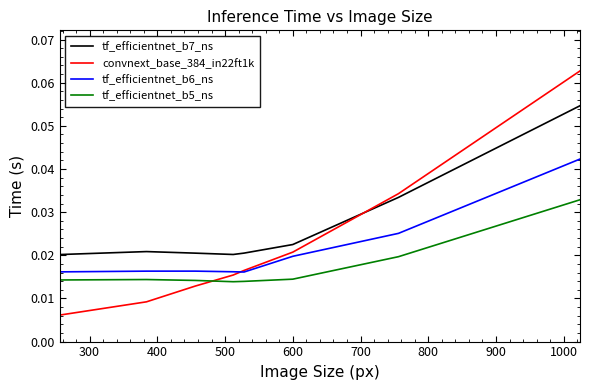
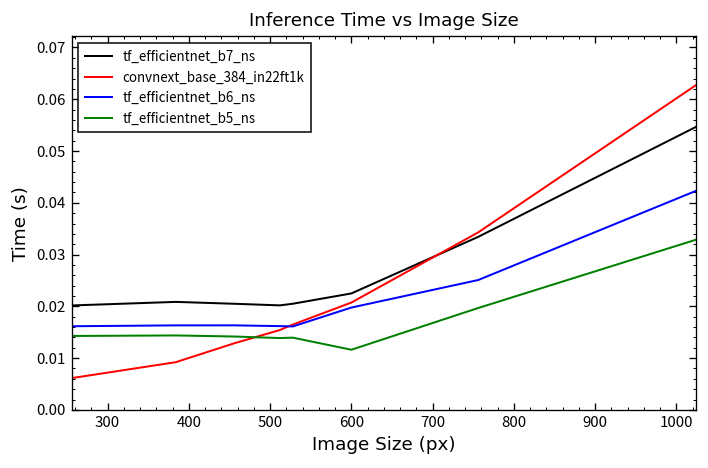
  {
    "tf_efficientnet_b7_ns": {
      "600": 0.022
    },
    "convnext_base_384_in22ft1k": {
      "600": 0.021
    },
    "tf_efficientnet_b6_ns": {
      "600": 0.020
    },
    "tf_efficientnet_b5_ns": {
-     "600": 0.014
+     "600": 0.012
    }
  }
